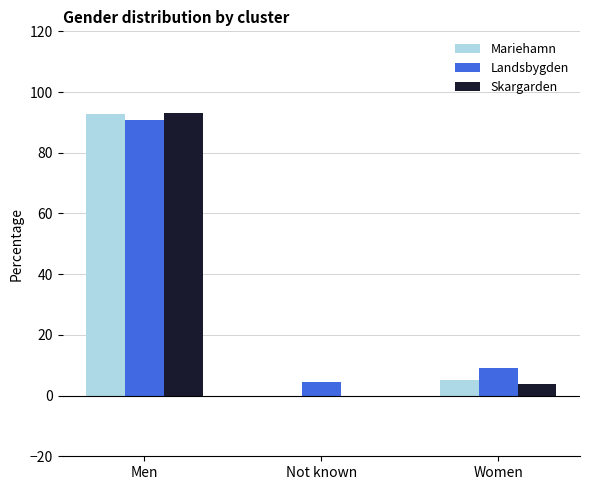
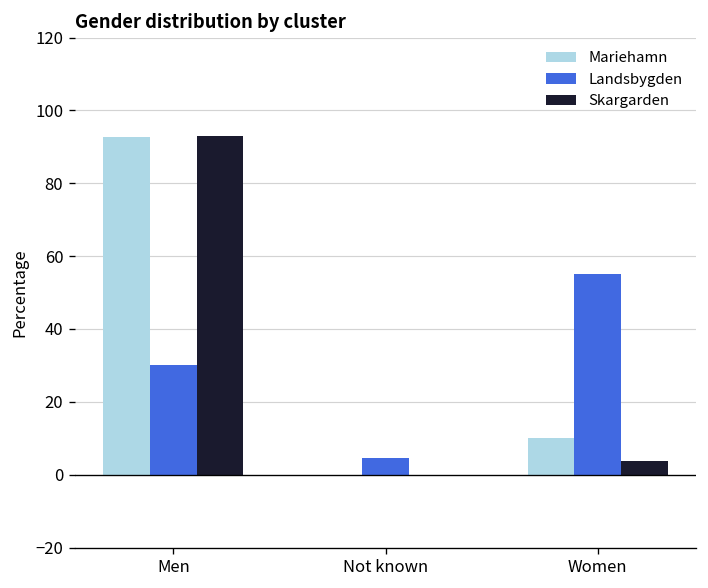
  {
    "Mariehamn": {
      "Men": 93,
      "Not known": 0,
-     "Women": 5
+     "Women": 10
    },
    "Landsbygden": {
-     "Men": 91,
+     "Men": 30,
      "Not known": 5,
-     "Women": 9
+     "Women": 55
    },
    "Skargarden": {
      "Men": 93,
      "Not known": 0,
      "Women": 4
    }
  }
